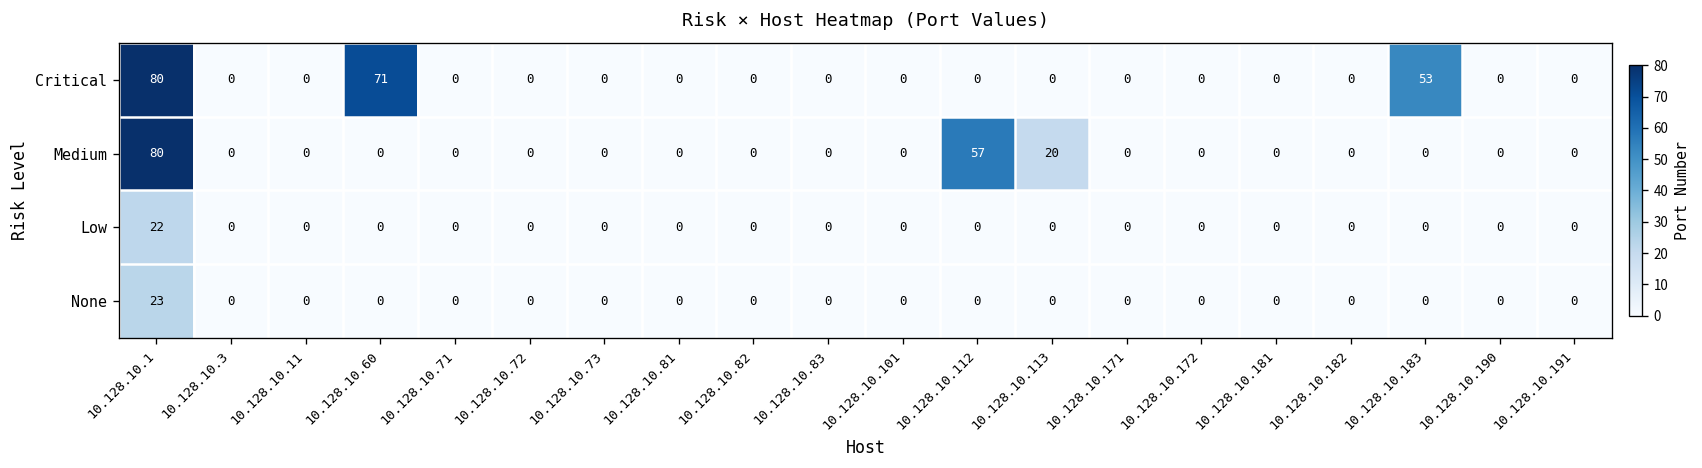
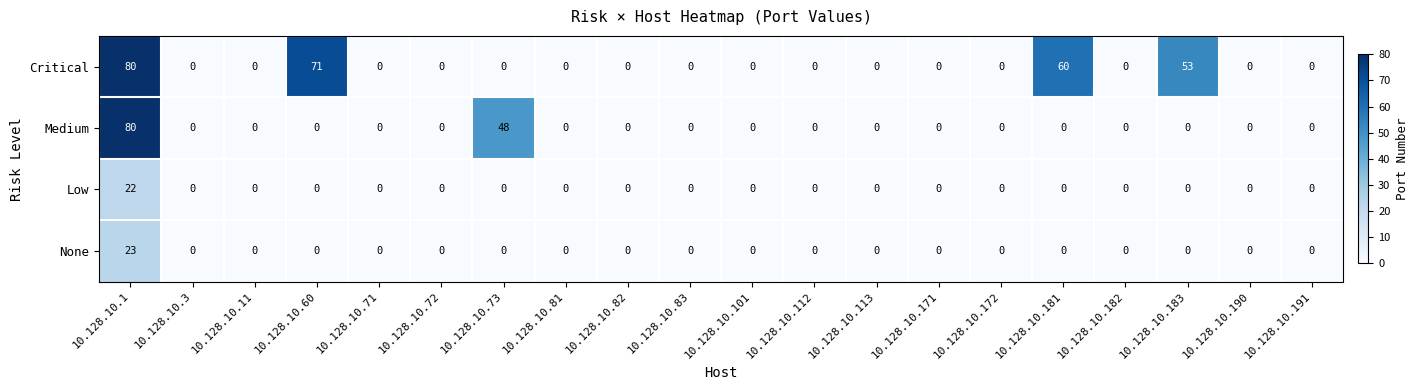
  {
    "Critical": {
      "10.128.10.1": 80,
      "10.128.10.3": 0,
      "10.128.10.11": 0,
      "10.128.10.60": 71,
      "10.128.10.71": 0,
      "10.128.10.72": 0,
      "10.128.10.73": 0,
      "10.128.10.81": 0,
      "10.128.10.82": 0,
      "10.128.10.83": 0,
      "10.128.10.101": 0,
      "10.128.10.112": 0,
      "10.128.10.113": 0,
      "10.128.10.171": 0,
      "10.128.10.172": 0,
-     "10.128.10.181": 0,
+     "10.128.10.181": 60,
      "10.128.10.182": 0,
      "10.128.10.183": 53,
      "10.128.10.190": 0,
      "10.128.10.191": 0
    },
    "Medium": {
      "10.128.10.1": 80,
      "10.128.10.3": 0,
      "10.128.10.11": 0,
      "10.128.10.60": 0,
      "10.128.10.71": 0,
      "10.128.10.72": 0,
-     "10.128.10.73": 0,
+     "10.128.10.73": 48,
      "10.128.10.81": 0,
      "10.128.10.82": 0,
      "10.128.10.83": 0,
      "10.128.10.101": 0,
-     "10.128.10.112": 57,
-     "10.128.10.113": 20,
+     "10.128.10.112": 0,
+     "10.128.10.113": 0,
      "10.128.10.171": 0,
      "10.128.10.172": 0,
      "10.128.10.181": 0,
      "10.128.10.182": 0,
      "10.128.10.183": 0,
      "10.128.10.190": 0,
      "10.128.10.191": 0
    },
    "Low": {
      "10.128.10.1": 22,
      "10.128.10.3": 0,
      "10.128.10.11": 0,
      "10.128.10.60": 0,
      "10.128.10.71": 0,
      "10.128.10.72": 0,
      "10.128.10.73": 0,
      "10.128.10.81": 0,
      "10.128.10.82": 0,
      "10.128.10.83": 0,
      "10.128.10.101": 0,
      "10.128.10.112": 0,
      "10.128.10.113": 0,
      "10.128.10.171": 0,
      "10.128.10.172": 0,
      "10.128.10.181": 0,
      "10.128.10.182": 0,
      "10.128.10.183": 0,
      "10.128.10.190": 0,
      "10.128.10.191": 0
    },
    "None": {
      "10.128.10.1": 23,
      "10.128.10.3": 0,
      "10.128.10.11": 0,
      "10.128.10.60": 0,
      "10.128.10.71": 0,
      "10.128.10.72": 0,
      "10.128.10.73": 0,
      "10.128.10.81": 0,
      "10.128.10.82": 0,
      "10.128.10.83": 0,
      "10.128.10.101": 0,
      "10.128.10.112": 0,
      "10.128.10.113": 0,
      "10.128.10.171": 0,
      "10.128.10.172": 0,
      "10.128.10.181": 0,
      "10.128.10.182": 0,
      "10.128.10.183": 0,
      "10.128.10.190": 0,
      "10.128.10.191": 0
    }
  }
